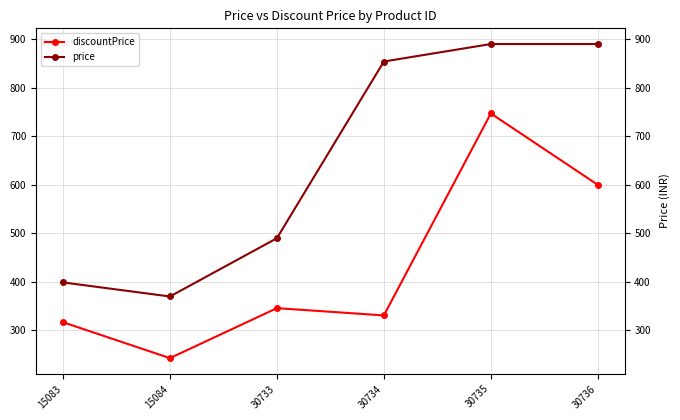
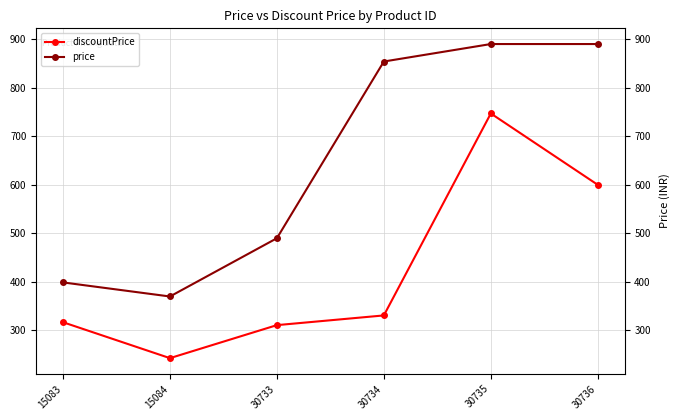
  {
    "discountPrice": {
      "15083": 320,
      "15084": 240,
-     "30733": 350,
+     "30733": 310,
      "30734": 330,
      "30735": 750,
      "30736": 600
    },
    "price": {
      "15083": 400,
      "15084": 370,
      "30733": 490,
      "30734": 850,
      "30735": 890,
      "30736": 890
    }
  }
